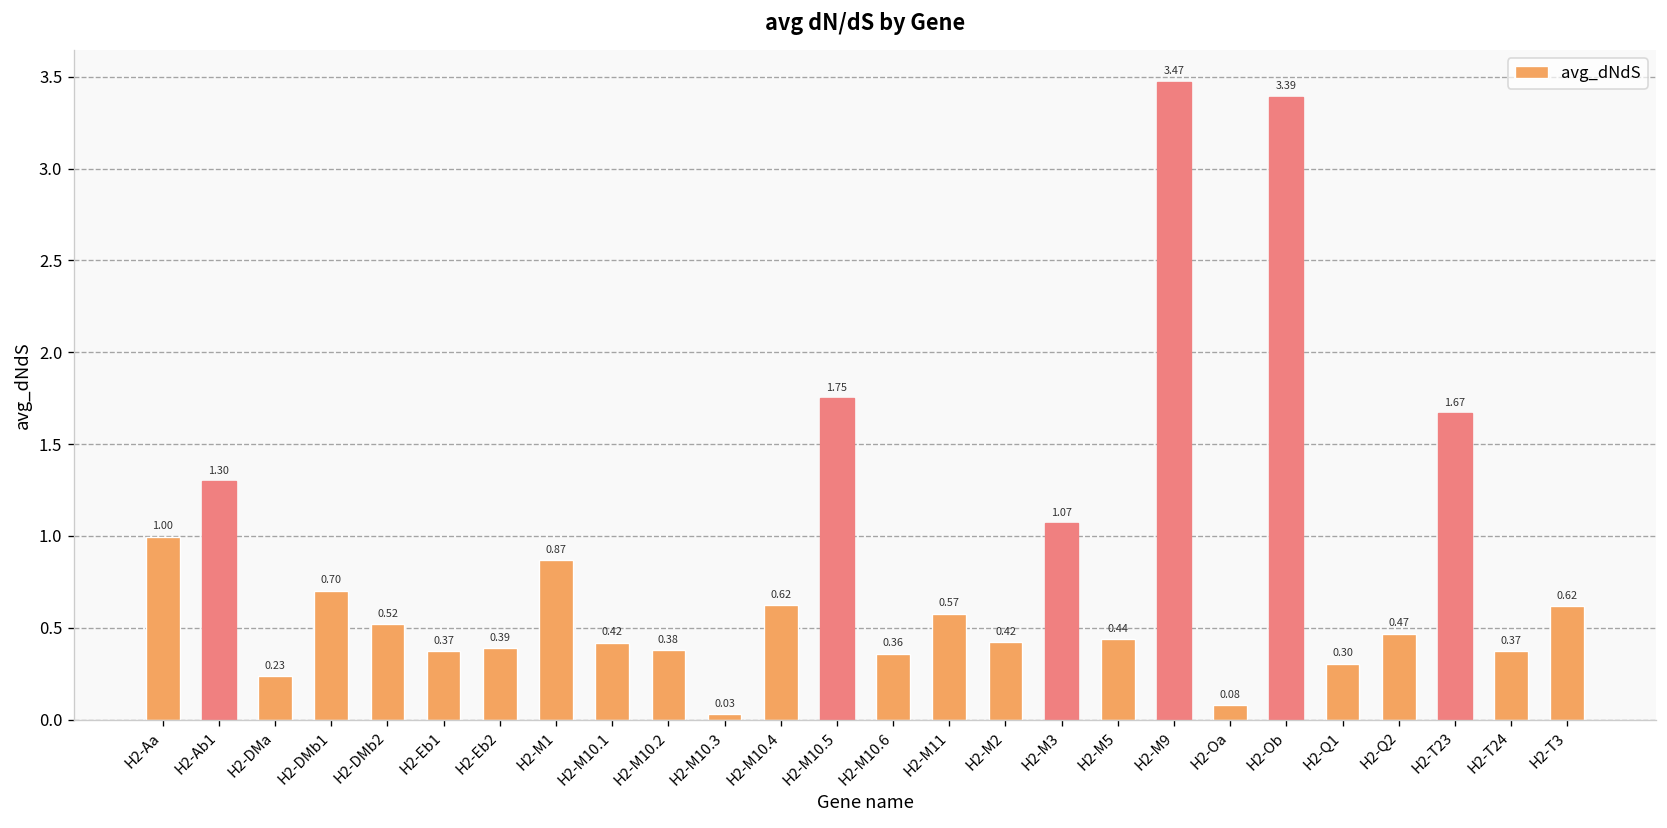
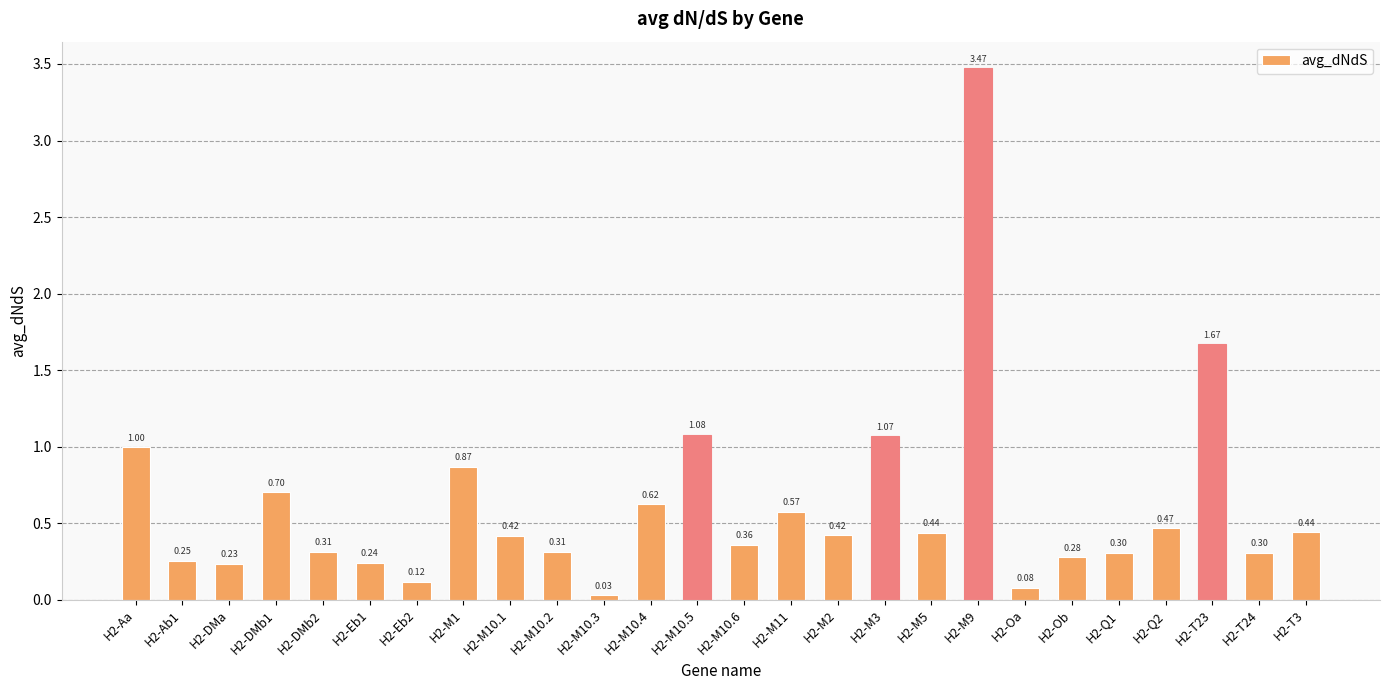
  {
    "H2-Aa": 1.00,
-   "H2-Ab1": 1.30,
+   "H2-Ab1": 0.25,
    "H2-DMa": 0.23,
    "H2-DMb1": 0.70,
-   "H2-DMb2": 0.52,
-   "H2-Eb1": 0.37,
-   "H2-Eb2": 0.39,
+   "H2-DMb2": 0.31,
+   "H2-Eb1": 0.24,
+   "H2-Eb2": 0.12,
    "H2-M1": 0.87,
    "H2-M10.1": 0.42,
-   "H2-M10.2": 0.38,
+   "H2-M10.2": 0.31,
    "H2-M10.3": 0.03,
    "H2-M10.4": 0.62,
-   "H2-M10.5": 1.75,
+   "H2-M10.5": 1.08,
    "H2-M10.6": 0.36,
    "H2-M11": 0.57,
    "H2-M2": 0.42,
    "H2-M3": 1.07,
    "H2-M5": 0.44,
    "H2-M9": 3.47,
    "H2-Oa": 0.08,
-   "H2-Ob": 3.39,
+   "H2-Ob": 0.28,
    "H2-Q1": 0.30,
    "H2-Q2": 0.47,
    "H2-T23": 1.67,
-   "H2-T24": 0.37,
-   "H2-T3": 0.62
+   "H2-T24": 0.30,
+   "H2-T3": 0.44
  }
